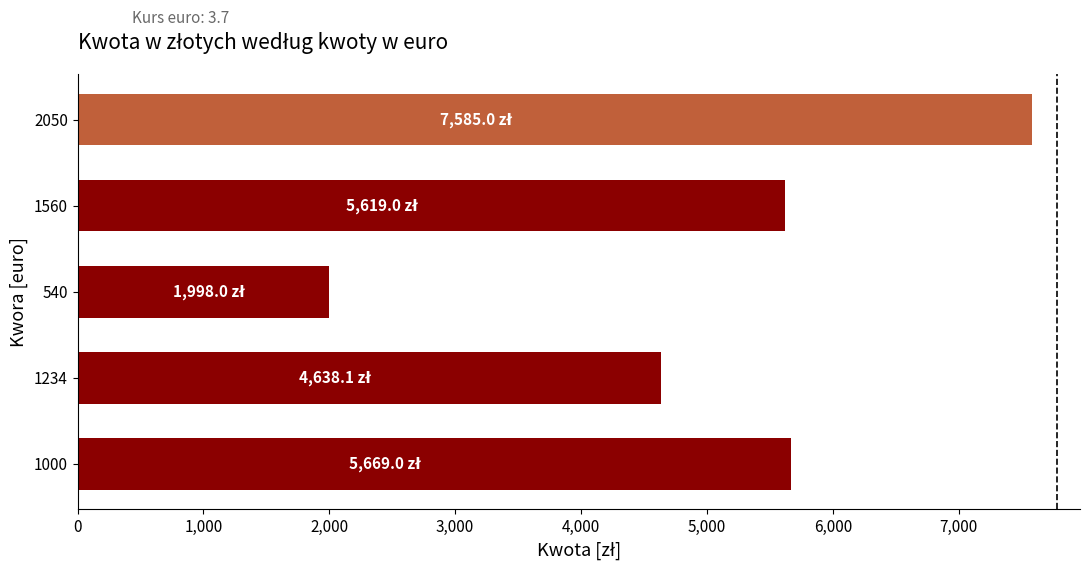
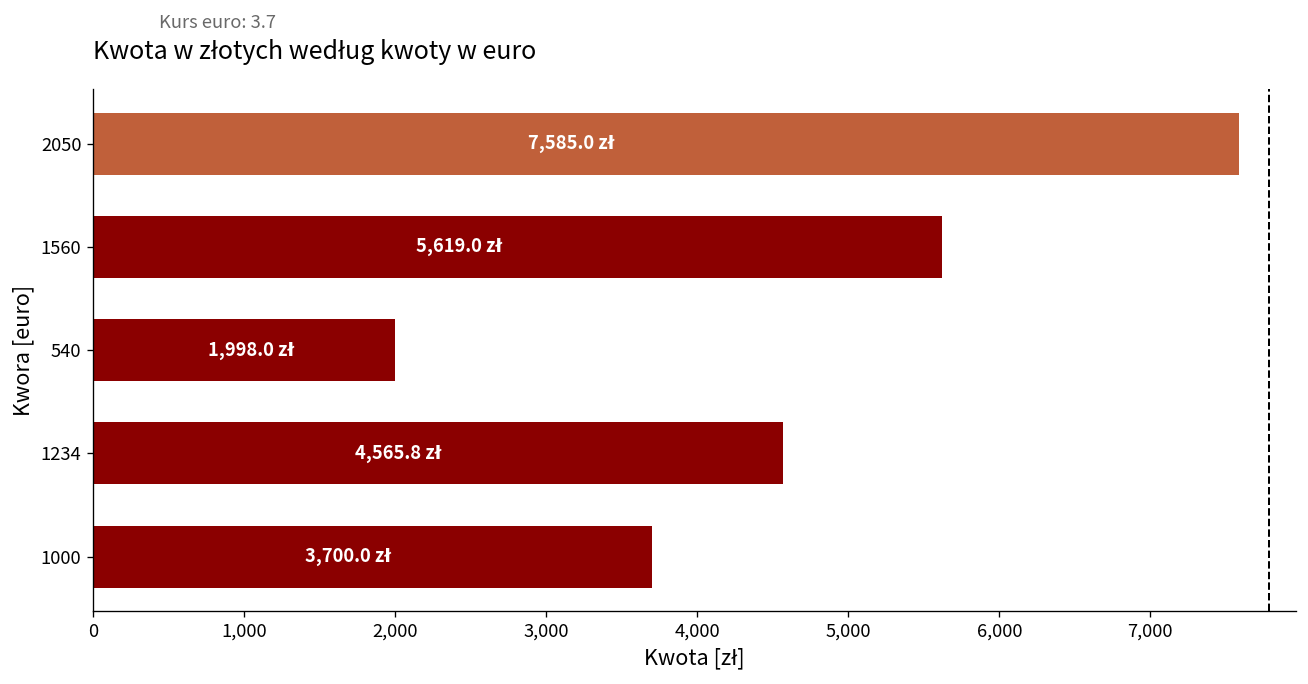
  {
    "2050": "7,585.0",
    "1560": "5,619.0",
    "540": "1,998.0",
-   "1234": "4,638.1",
-   "1000": "5,669.0"
+   "1234": "4,565.8",
+   "1000": "3,700.0"
  }
